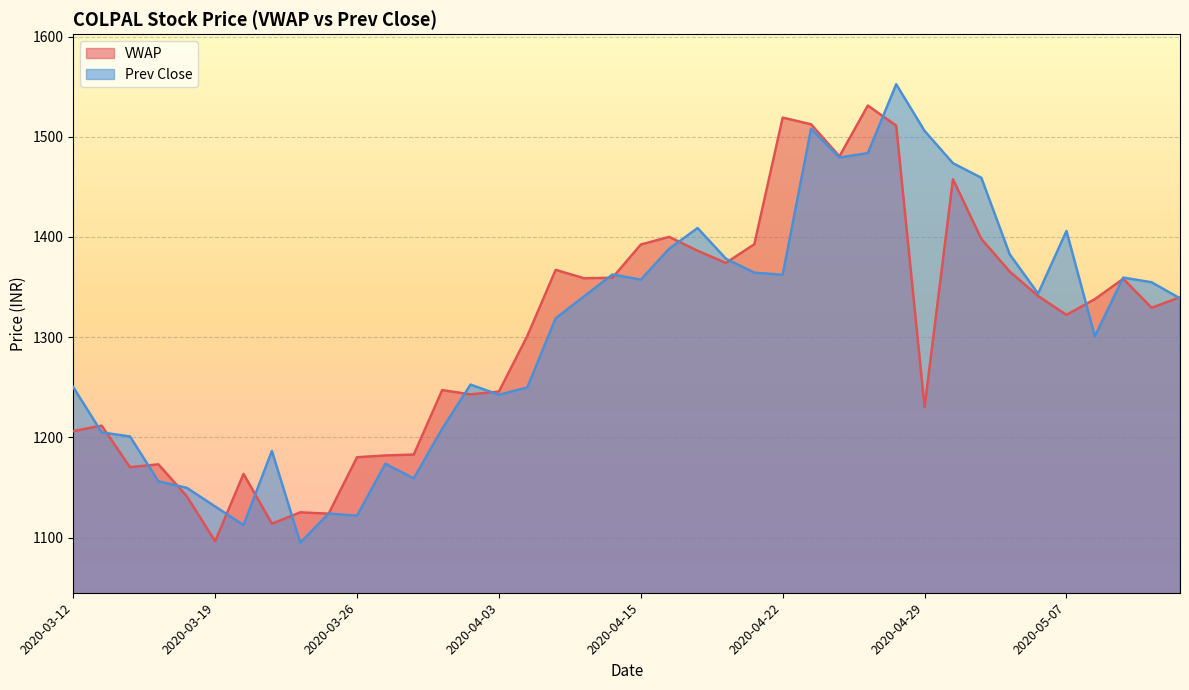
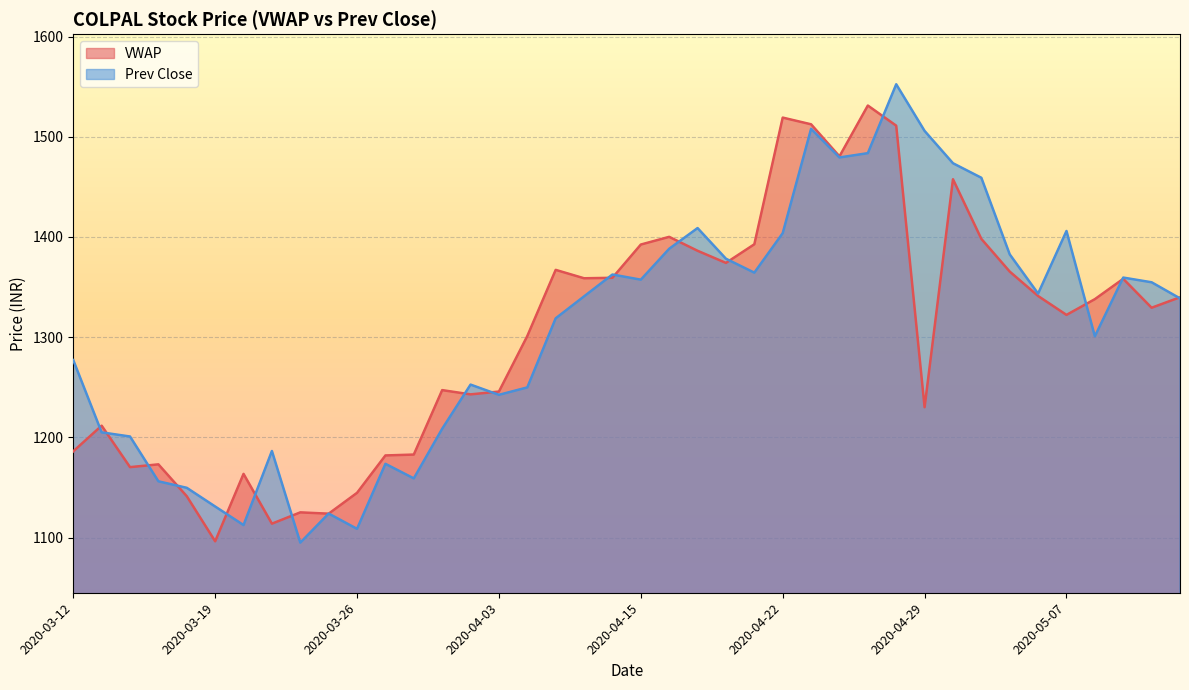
  {
    "VWAP": {
-     "2020-03-12": 1206,
+     "2020-03-12": 1186,
      "2020-03-19": 1096,
-     "2020-03-26": 1180,
+     "2020-03-26": 1145,
      "2020-04-03": 1246,
      "2020-04-15": 1392,
      "2020-04-22": 1519,
      "2020-04-29": 1230,
      "2020-05-07": 1322
    },
    "Prev Close": {
-     "2020-03-12": 1250,
+     "2020-03-12": 1277,
      "2020-03-19": 1131,
-     "2020-03-26": 1122,
+     "2020-03-26": 1109,
      "2020-04-03": 1243,
      "2020-04-15": 1357,
-     "2020-04-22": 1362,
+     "2020-04-22": 1404,
      "2020-04-29": 1506,
      "2020-05-07": 1406
    }
  }
